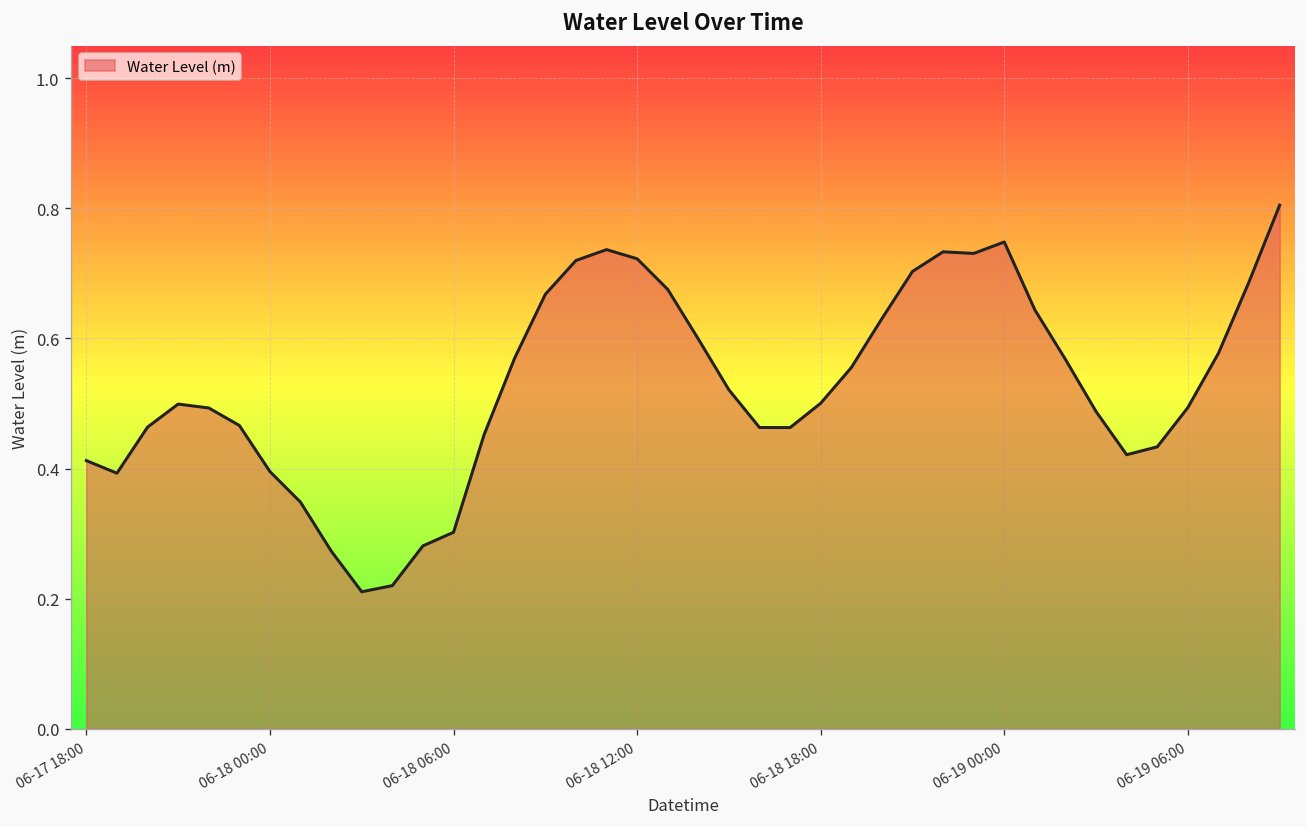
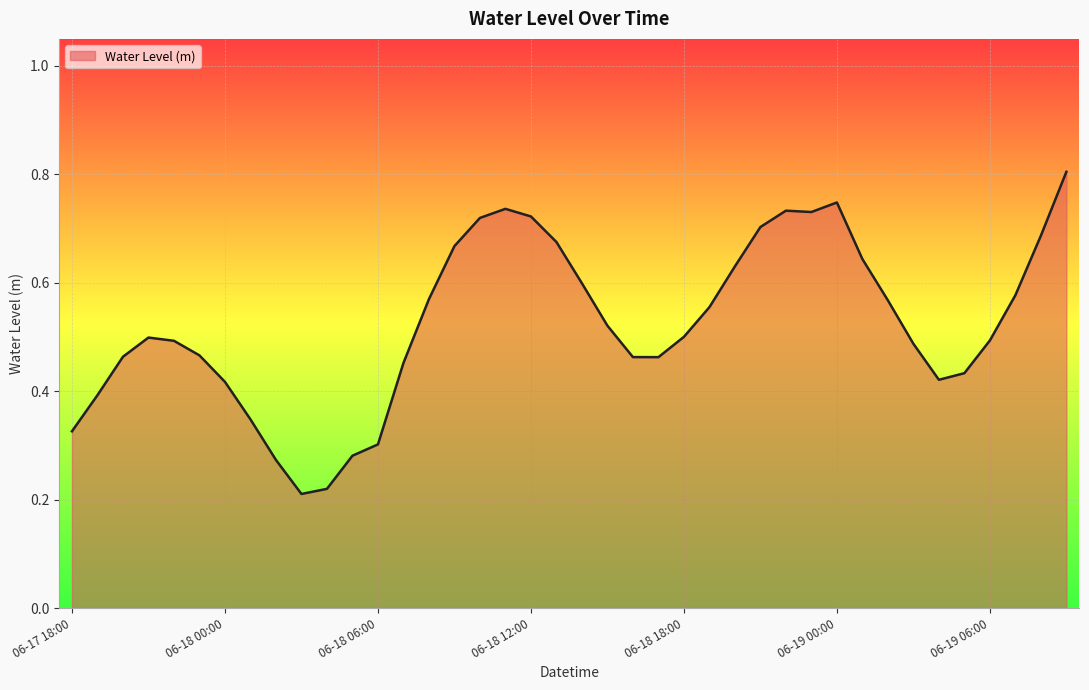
  {
-   "06-17 18:00": 0.41,
-   "06-18 00:00": 0.40,
+   "06-17 18:00": 0.33,
+   "06-18 00:00": 0.42,
    "06-18 06:00": 0.30,
    "06-18 12:00": 0.72,
    "06-18 18:00": 0.50,
    "06-19 00:00": 0.75,
    "06-19 06:00": 0.49
  }
